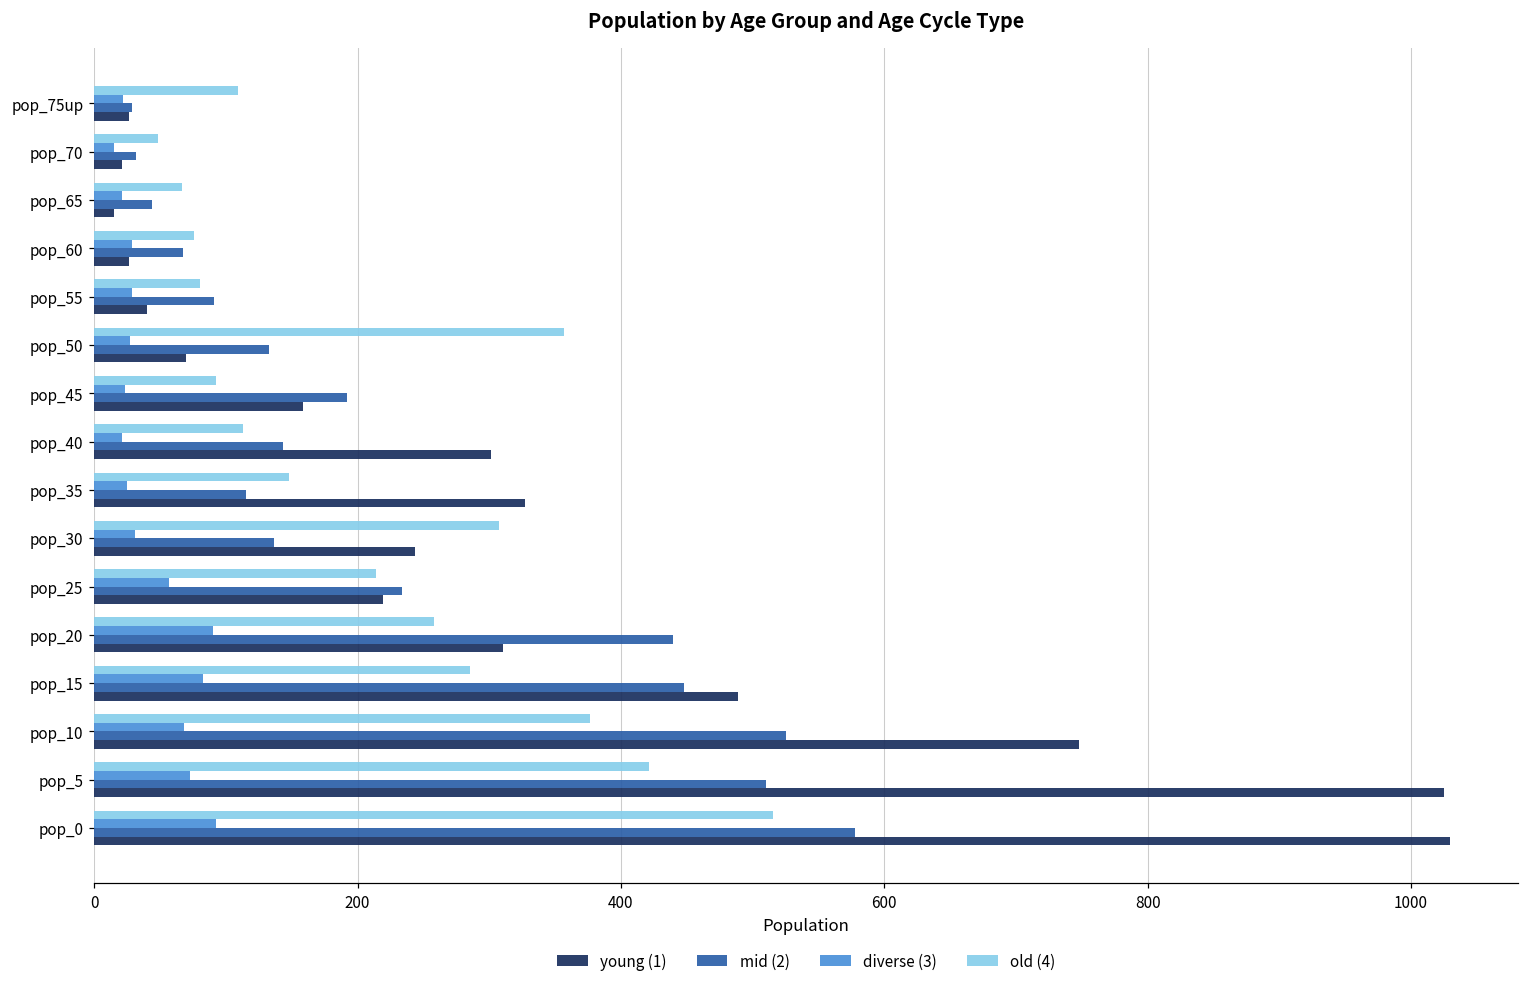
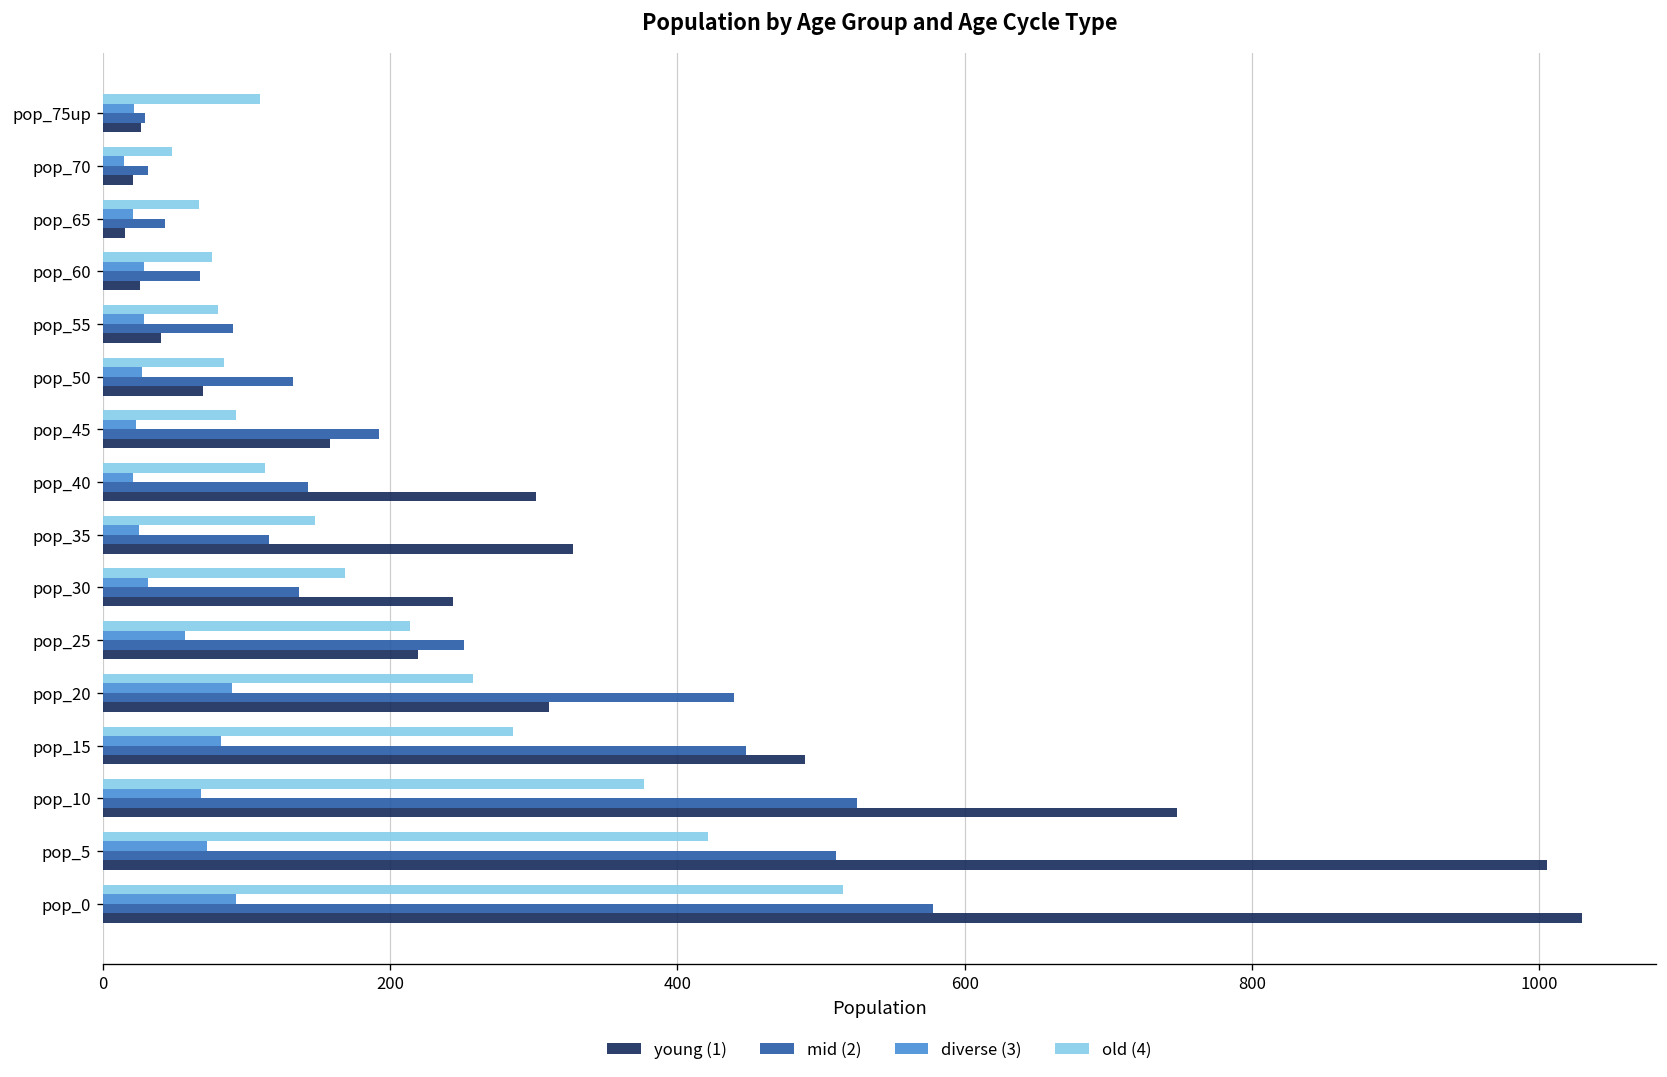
  {
    "young (1)": {
      "pop_75up": 27,
      "pop_70": 21,
      "pop_65": 15,
      "pop_60": 26,
      "pop_55": 40,
      "pop_50": 70,
      "pop_45": 159,
      "pop_40": 302,
      "pop_35": 327,
      "pop_30": 244,
      "pop_25": 219,
      "pop_20": 311,
      "pop_15": 489,
      "pop_10": 748,
-     "pop_5": 1025,
+     "pop_5": 1005,
      "pop_0": 1030
    },
    "mid (2)": {
      "pop_75up": 29,
      "pop_70": 32,
      "pop_65": 44,
      "pop_60": 67,
      "pop_55": 91,
      "pop_50": 133,
      "pop_45": 192,
      "pop_40": 143,
      "pop_35": 116,
      "pop_30": 137,
-     "pop_25": 234,
+     "pop_25": 252,
      "pop_20": 439,
      "pop_15": 448,
      "pop_10": 525,
      "pop_5": 510,
      "pop_0": 578
    },
    "diverse (3)": {
      "pop_75up": 22,
      "pop_70": 15,
      "pop_65": 21,
      "pop_60": 28,
      "pop_55": 28,
      "pop_50": 27,
      "pop_45": 23,
      "pop_40": 21,
      "pop_35": 25,
      "pop_30": 31,
      "pop_25": 57,
      "pop_20": 90,
      "pop_15": 82,
      "pop_10": 68,
      "pop_5": 73,
      "pop_0": 93
    },
    "old (4)": {
      "pop_75up": 110,
      "pop_70": 49,
      "pop_65": 67,
      "pop_60": 76,
      "pop_55": 80,
-     "pop_50": 357,
+     "pop_50": 85,
      "pop_45": 93,
      "pop_40": 113,
      "pop_35": 148,
-     "pop_30": 307,
+     "pop_30": 169,
      "pop_25": 214,
      "pop_20": 258,
      "pop_15": 285,
      "pop_10": 377,
      "pop_5": 422,
      "pop_0": 515
    }
  }
